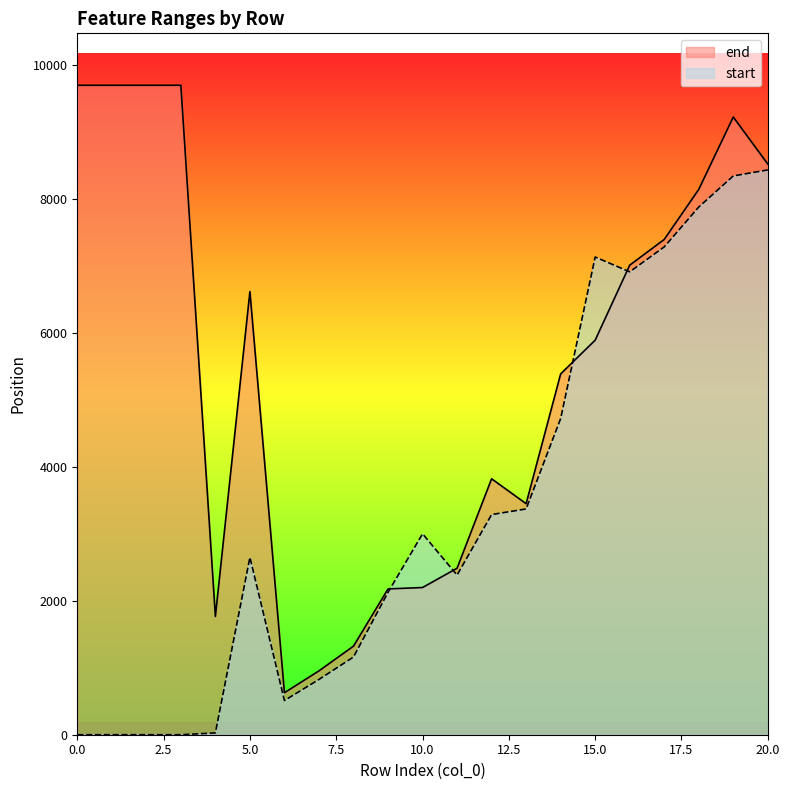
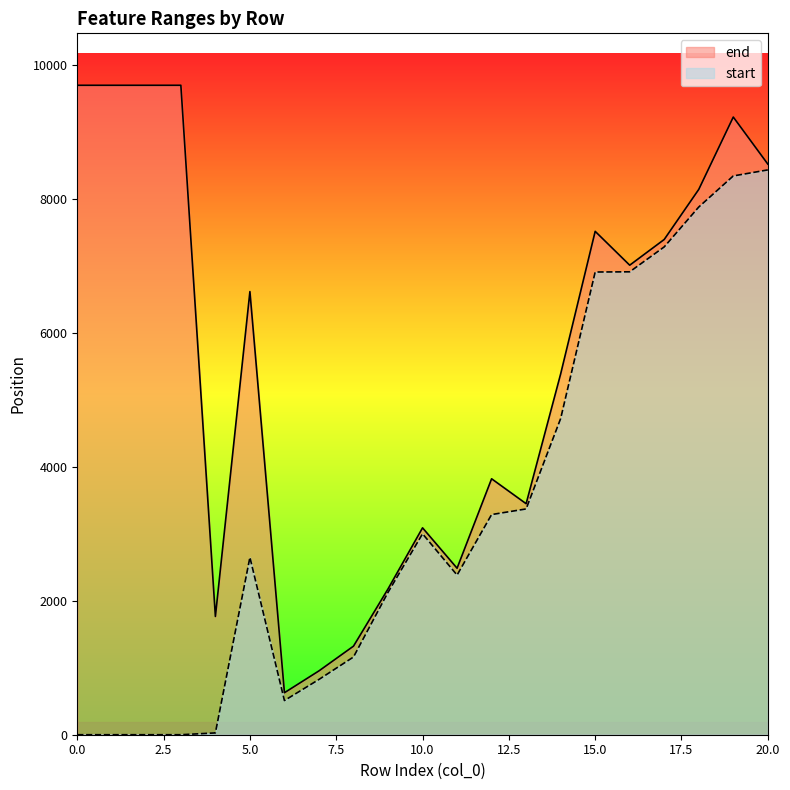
  {
    "end": {
      "0.0": 9700,
      "5.0": 6600,
-     "10.0": 2200,
-     "15.0": 5900,
+     "10.0": 3100,
+     "15.0": 7500,
      "20.0": 8500
    },
    "start": {
      "5.0": 2600,
      "10.0": 3000,
-     "15.0": 7100,
+     "15.0": 6900,
      "20.0": 8400
    }
  }
